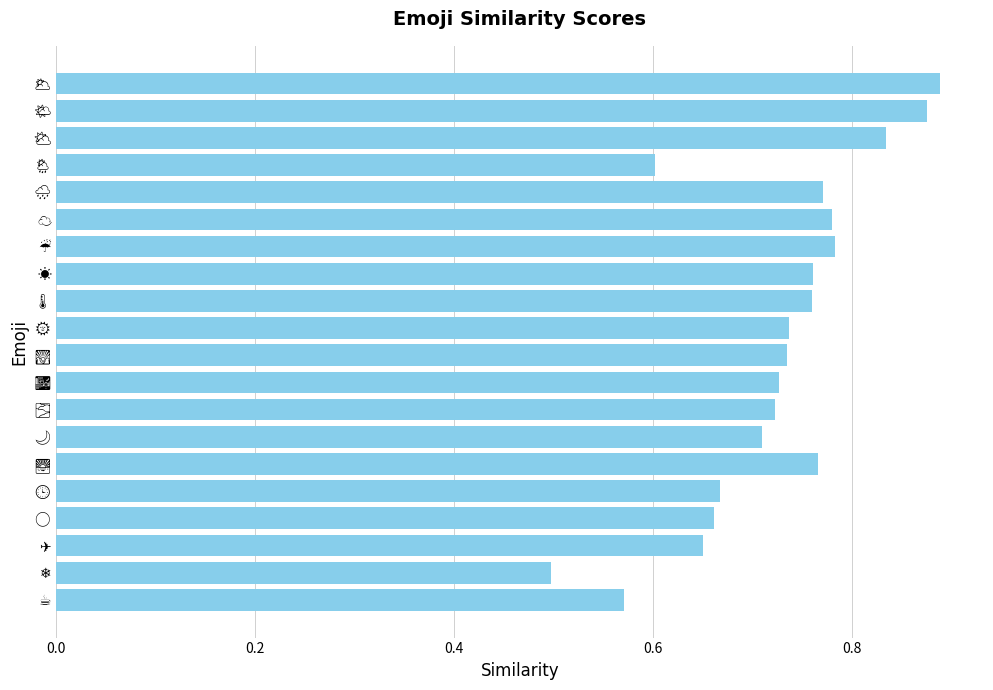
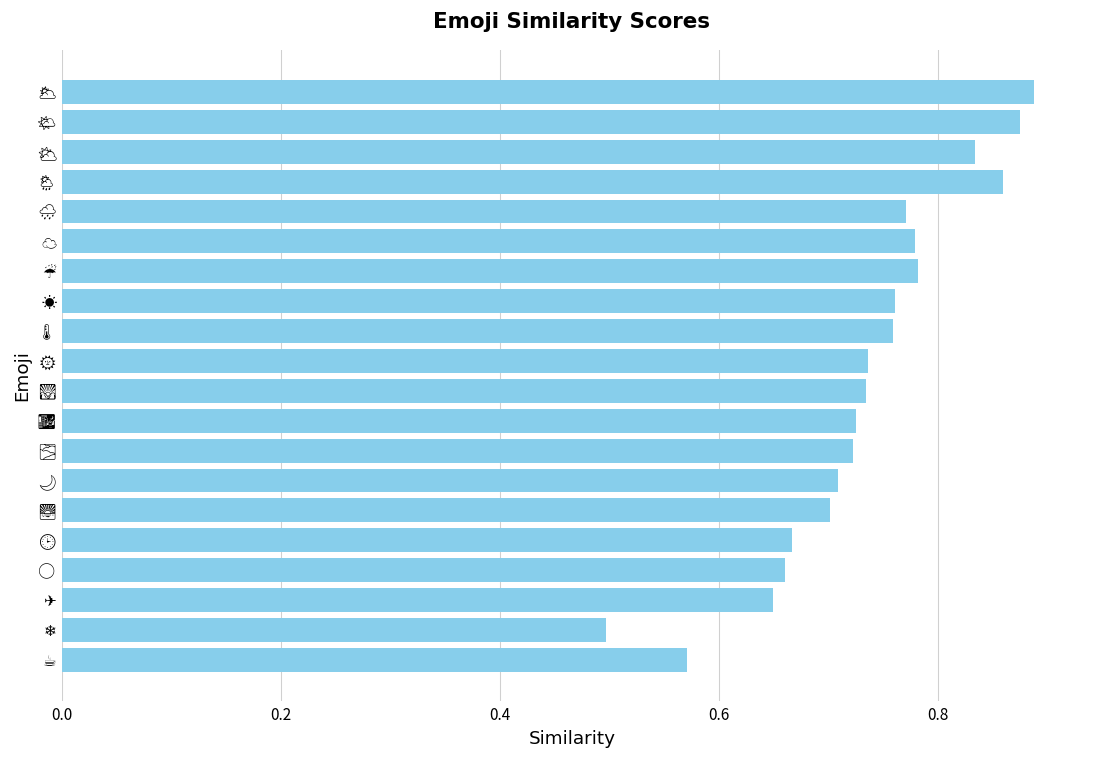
  {
    "🌥": 0.89,
    "🌤": 0.88,
    "⛅": 0.83,
-   "🌦": 0.60,
+   "🌦": 0.86,
    "🌧": 0.77,
    "☁": 0.78,
    "☔": 0.78,
    "☀": 0.76,
    "🌡": 0.76,
    "🌞": 0.74,
    "🌄": 0.73,
    "🌃": 0.73,
    "🌫": 0.72,
    "🌙": 0.71,
-   "🌅": 0.77,
+   "🌅": 0.70,
    "🕒": 0.67,
    "🌕": 0.66,
    "✈": 0.65,
    "❄": 0.50,
    "☕": 0.57
  }
